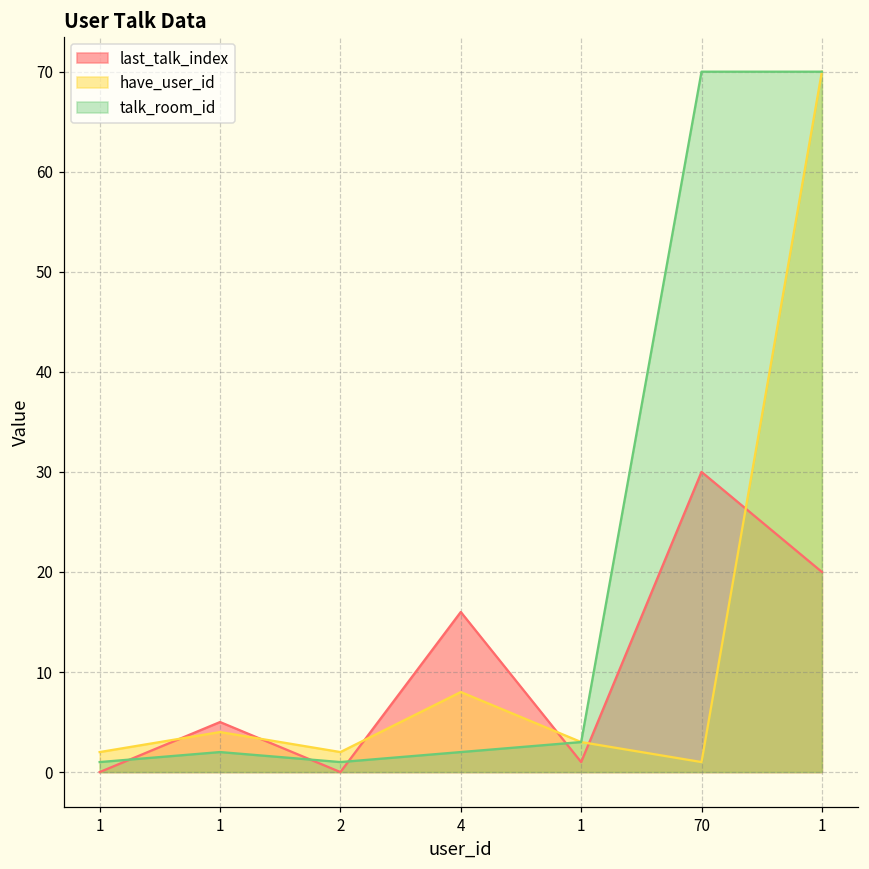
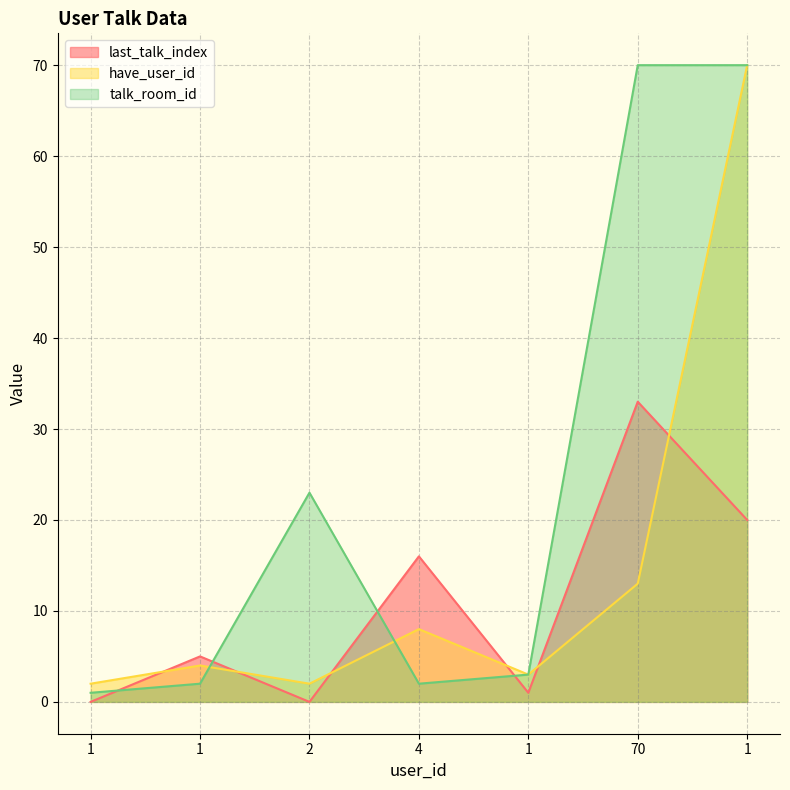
  {
    "last_talk_index": {
      "2": 0,
      "4": 16,
-     "70": 30
+     "70": 33
    },
    "have_user_id": {
      "2": 2,
      "4": 8,
-     "70": 1
+     "70": 13
    },
    "talk_room_id": {
-     "2": 1,
+     "2": 23,
      "4": 2,
      "70": 70
    }
  }
